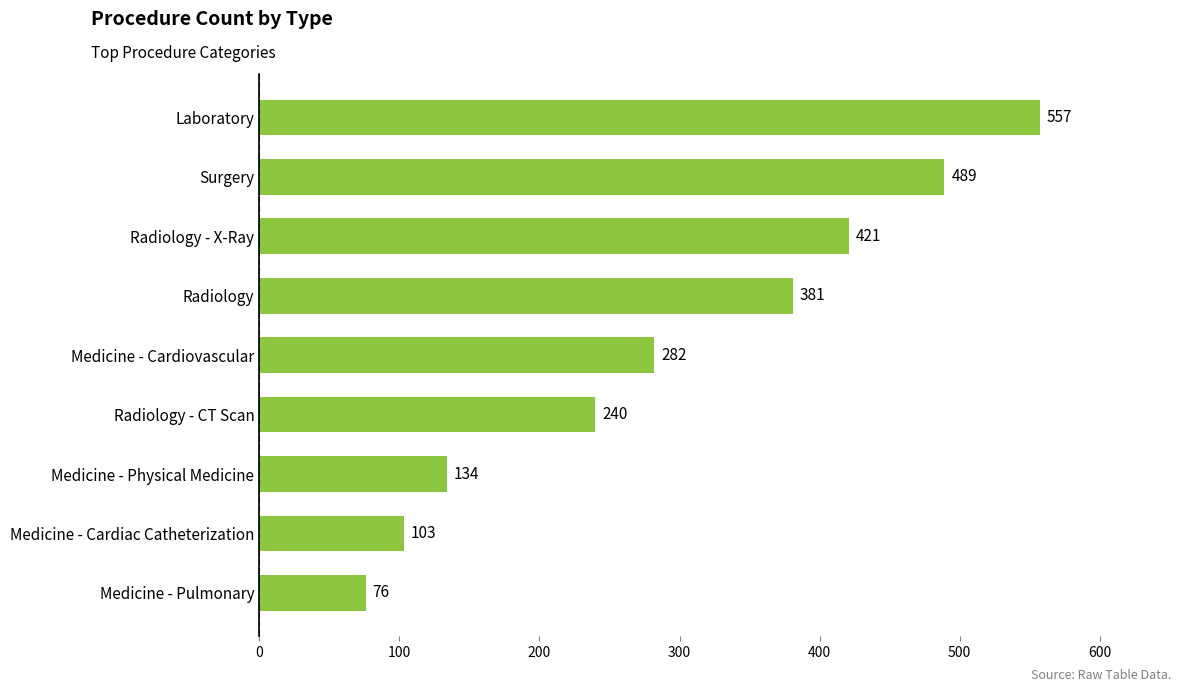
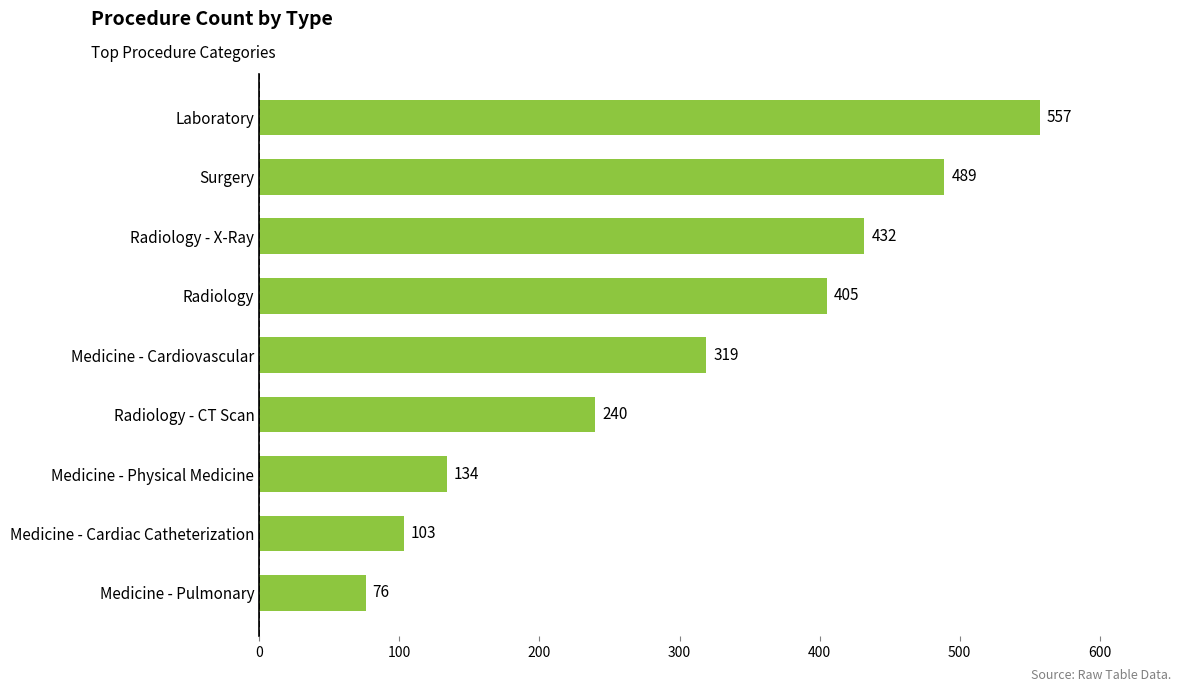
  {
    "Laboratory": 557,
    "Surgery": 489,
-   "Radiology - X-Ray": 421,
-   "Radiology": 381,
-   "Medicine - Cardiovascular": 282,
+   "Radiology - X-Ray": 432,
+   "Radiology": 405,
+   "Medicine - Cardiovascular": 319,
    "Radiology - CT Scan": 240,
    "Medicine - Physical Medicine": 134,
    "Medicine - Cardiac Catheterization": 103,
    "Medicine - Pulmonary": 76
  }
